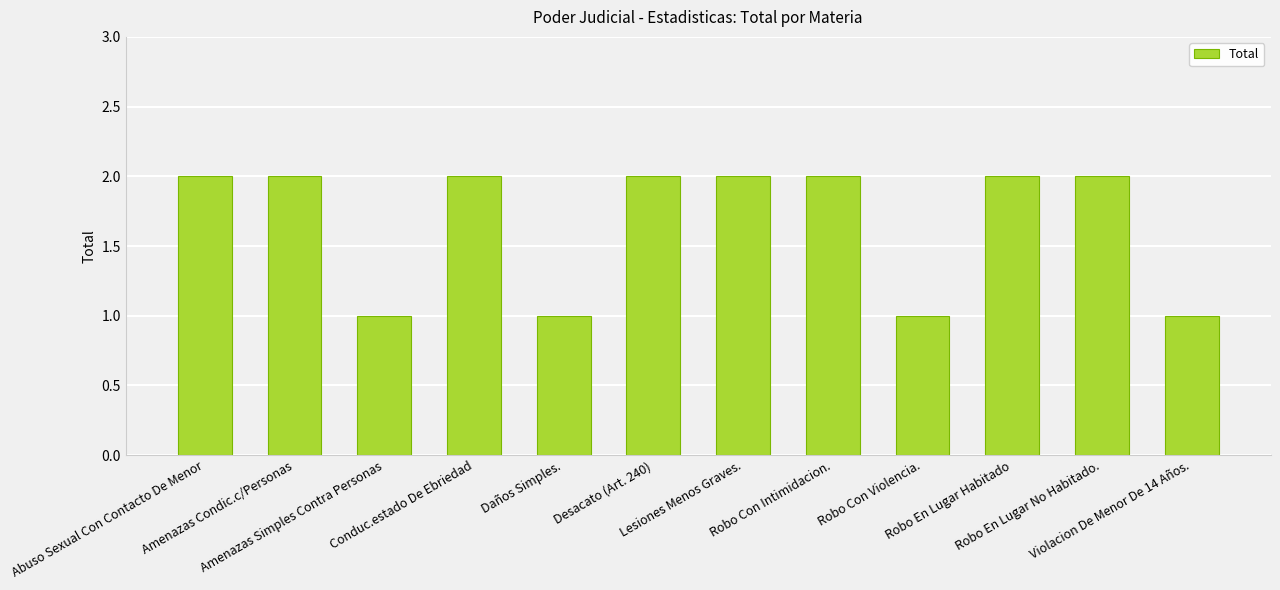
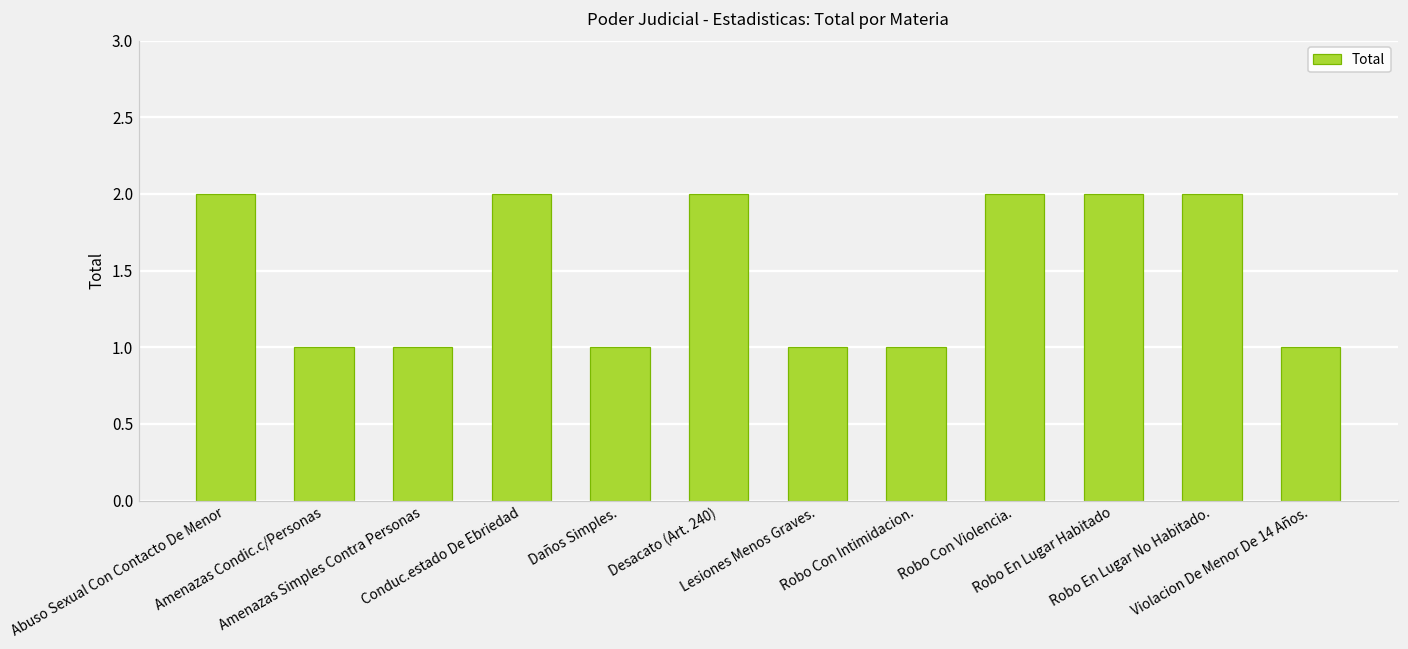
  {
    "Abuso Sexual Con Contacto De Menor": 2,
-   "Amenazas Condic.c/Personas": 2,
+   "Amenazas Condic.c/Personas": 1,
    "Amenazas Simples Contra Personas": 1,
    "Conduc.estado De Ebriedad": 2,
    "Daños Simples.": 1,
    "Desacato (Art. 240)": 2,
-   "Lesiones Menos Graves.": 2,
-   "Robo Con Intimidacion.": 2,
-   "Robo Con Violencia.": 1,
+   "Lesiones Menos Graves.": 1,
+   "Robo Con Intimidacion.": 1,
+   "Robo Con Violencia.": 2,
    "Robo En Lugar Habitado": 2,
    "Robo En Lugar No Habitado.": 2,
    "Violacion De Menor De 14 Años.": 1
  }
